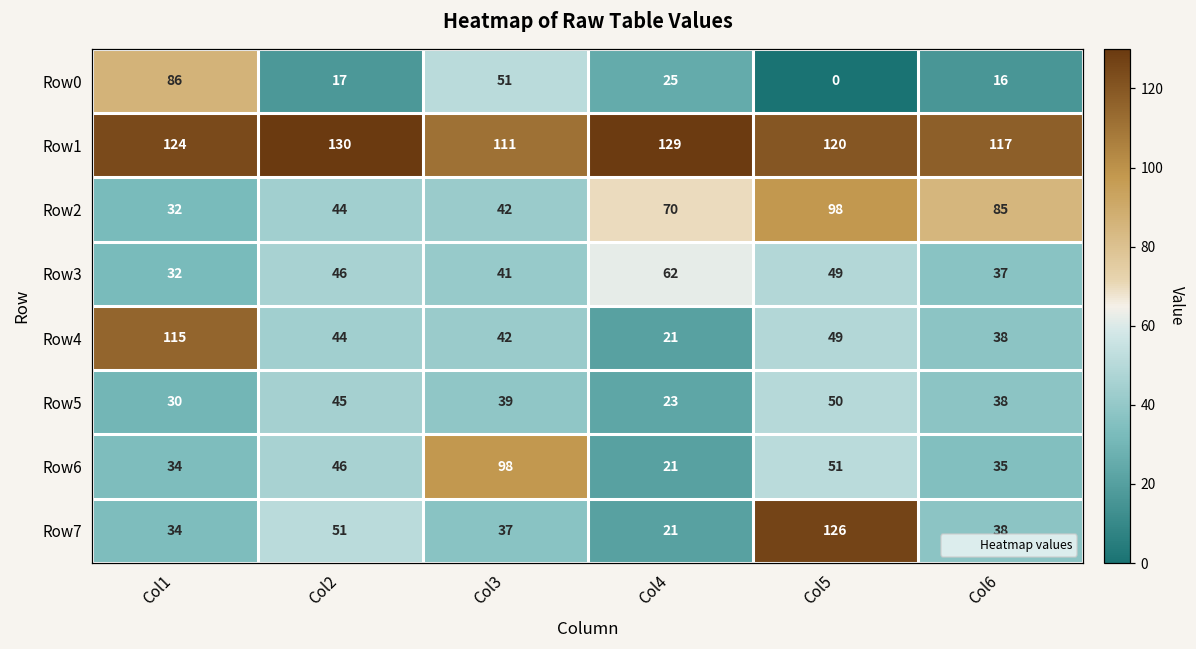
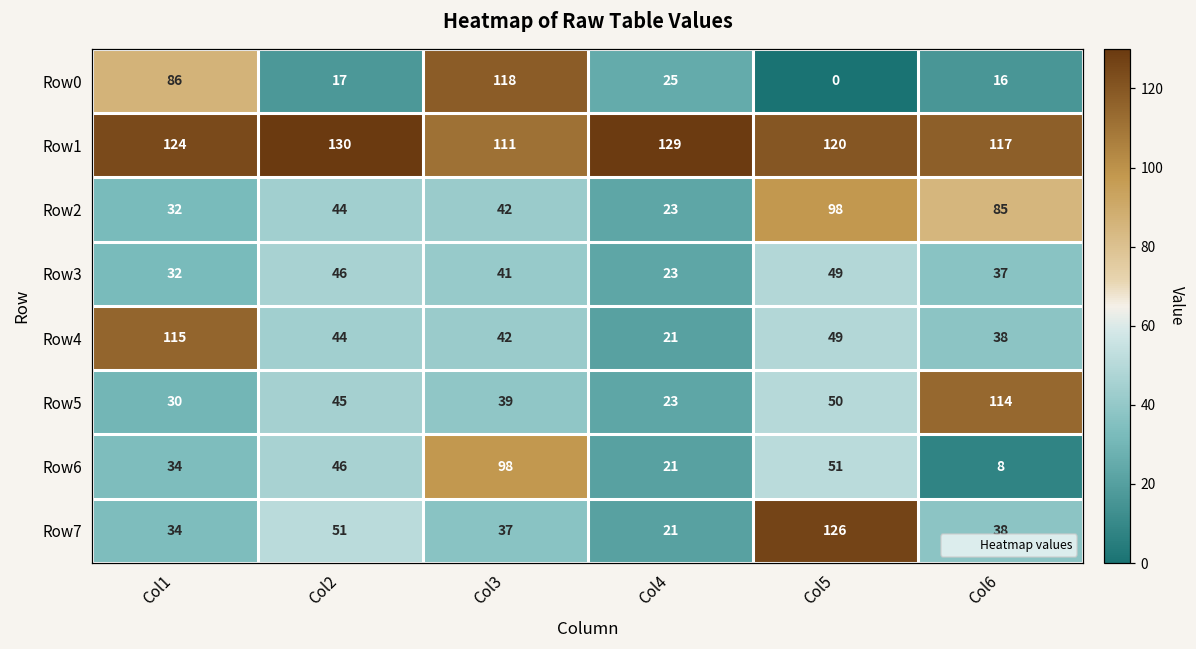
  {
    "Row0": {
      "Col1": 86,
      "Col2": 17,
-     "Col3": 51,
+     "Col3": 118,
      "Col4": 25,
      "Col5": 0,
      "Col6": 16
    },
    "Row1": {
      "Col1": 124,
      "Col2": 130,
      "Col3": 111,
      "Col4": 129,
      "Col5": 120,
      "Col6": 117
    },
    "Row2": {
      "Col1": 32,
      "Col2": 44,
      "Col3": 42,
-     "Col4": 70,
+     "Col4": 23,
      "Col5": 98,
      "Col6": 85
    },
    "Row3": {
      "Col1": 32,
      "Col2": 46,
      "Col3": 41,
-     "Col4": 62,
+     "Col4": 23,
      "Col5": 49,
      "Col6": 37
    },
    "Row4": {
      "Col1": 115,
      "Col2": 44,
      "Col3": 42,
      "Col4": 21,
      "Col5": 49,
      "Col6": 38
    },
    "Row5": {
      "Col1": 30,
      "Col2": 45,
      "Col3": 39,
      "Col4": 23,
      "Col5": 50,
-     "Col6": 38
+     "Col6": 114
    },
    "Row6": {
      "Col1": 34,
      "Col2": 46,
      "Col3": 98,
      "Col4": 21,
      "Col5": 51,
-     "Col6": 35
+     "Col6": 8
    },
    "Row7": {
      "Col1": 34,
      "Col2": 51,
      "Col3": 37,
      "Col4": 21,
      "Col5": 126
    }
  }
